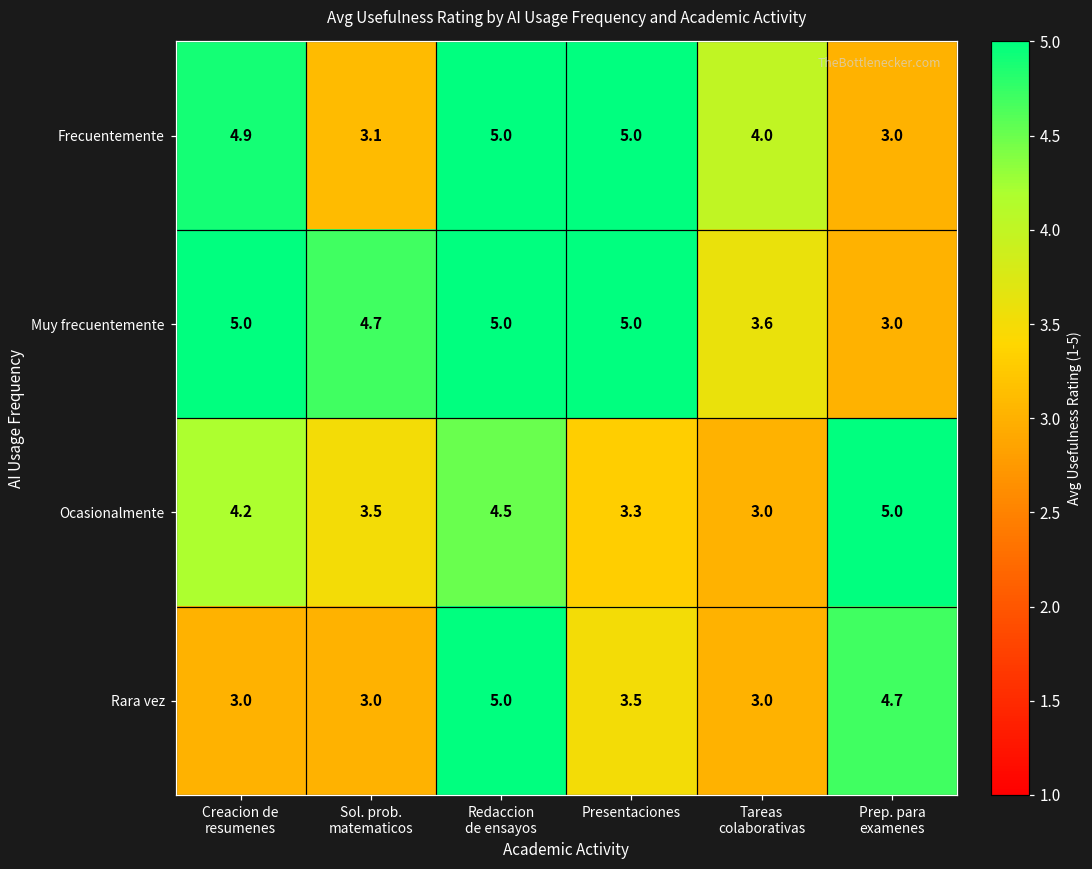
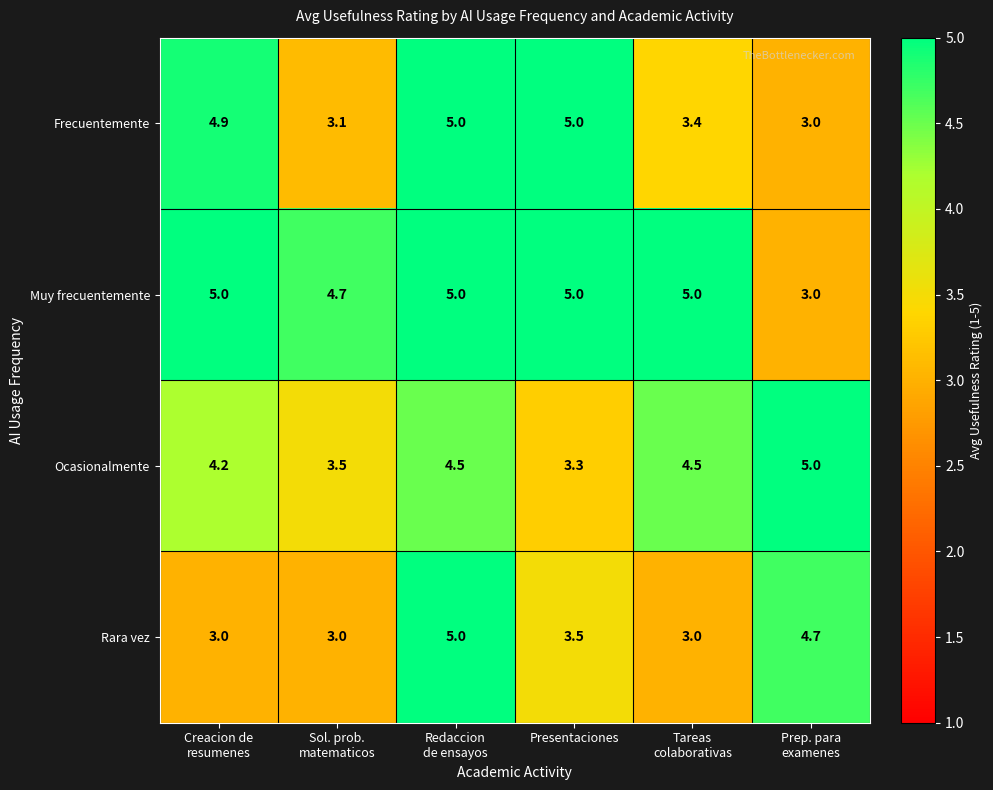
  {
    "Frecuentemente": {
      "Creacion de resumenes": 4.9,
      "Sol. prob. matematicos": 3.1,
      "Redaccion de ensayos": 5.0,
      "Presentaciones": 5.0,
-     "Tareas colaborativas": 4.0
+     "Tareas colaborativas": 3.4
    },
    "Muy frecuentemente": {
      "Creacion de resumenes": 5.0,
      "Sol. prob. matematicos": 4.7,
      "Redaccion de ensayos": 5.0,
      "Presentaciones": 5.0,
-     "Tareas colaborativas": 3.6,
+     "Tareas colaborativas": 5.0,
      "Prep. para examenes": 3.0
    },
    "Ocasionalmente": {
      "Creacion de resumenes": 4.2,
      "Sol. prob. matematicos": 3.5,
      "Redaccion de ensayos": 4.5,
      "Presentaciones": 3.3,
-     "Tareas colaborativas": 3.0,
+     "Tareas colaborativas": 4.5,
      "Prep. para examenes": 5.0
    },
    "Rara vez": {
      "Creacion de resumenes": 3.0,
      "Sol. prob. matematicos": 3.0,
      "Redaccion de ensayos": 5.0,
      "Presentaciones": 3.5,
      "Tareas colaborativas": 3.0,
      "Prep. para examenes": 4.7
    }
  }
